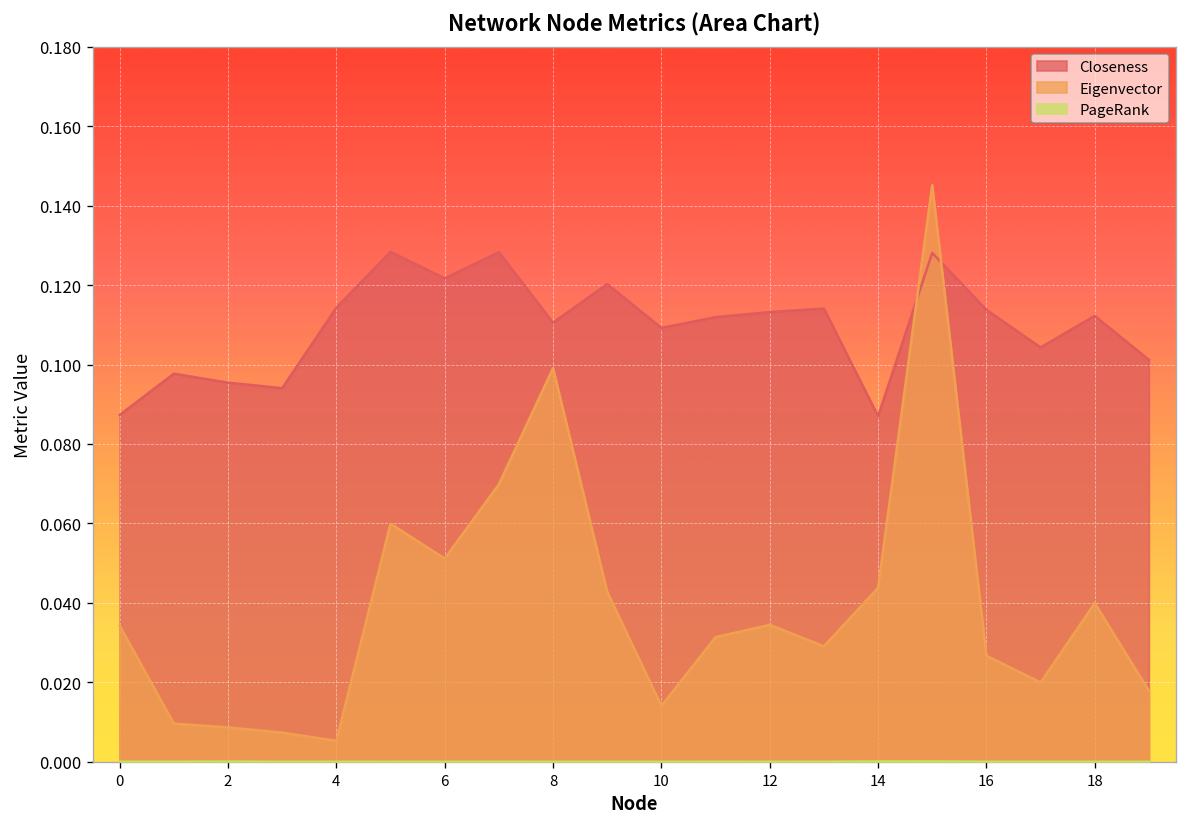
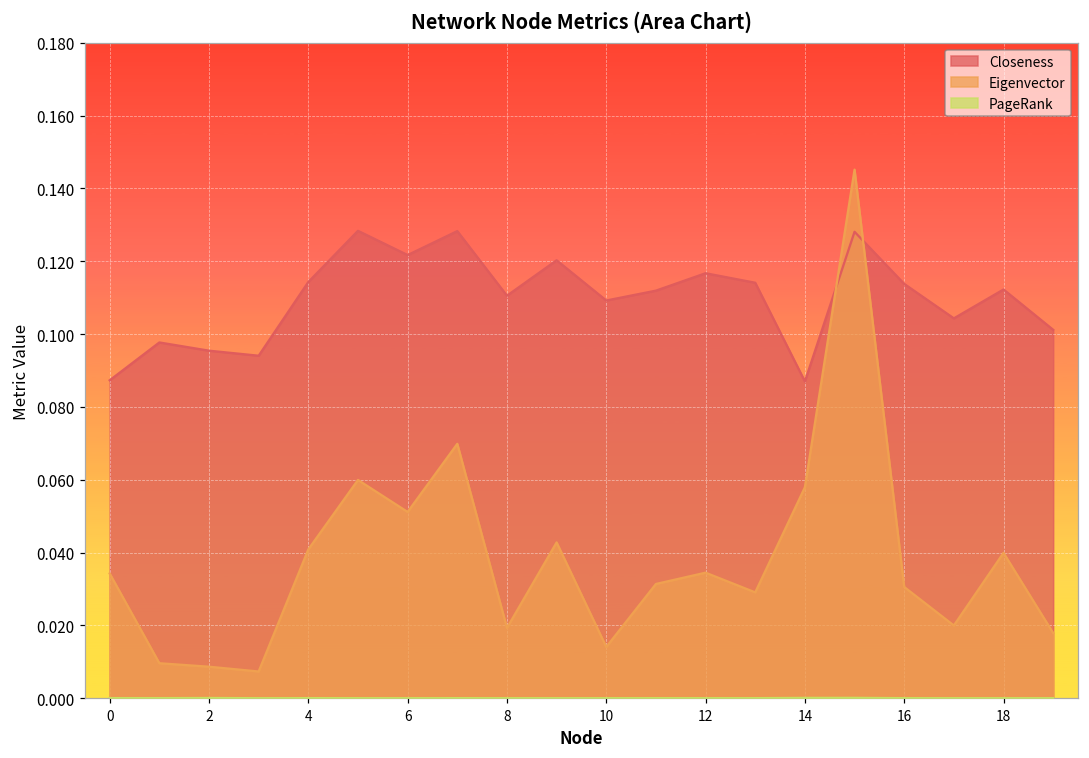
  {
    "Closeness": {
      "0": 0.087,
      "2": 0.095,
      "4": 0.114,
      "6": 0.122,
      "8": 0.111,
      "10": 0.109,
-     "12": 0.113,
+     "12": 0.117,
      "14": 0.087,
      "16": 0.114,
      "18": 0.112
    },
    "Eigenvector": {
      "0": 0.034,
      "2": 0.009,
-     "4": 0.005,
+     "4": 0.041,
      "6": 0.051,
-     "8": 0.099,
+     "8": 0.019,
      "10": 0.014,
      "12": 0.034,
-     "14": 0.044,
-     "16": 0.027,
+     "14": 0.058,
+     "16": 0.031,
      "18": 0.040
    },
    "PageRank": {
      "0": 0.000,
      "2": 0.000,
      "4": 0.000,
      "6": 0.000,
      "8": 0.000,
      "10": 0.000,
      "12": 0.000,
      "14": 0.000,
      "16": 0.000,
      "18": 0.000
    }
  }
